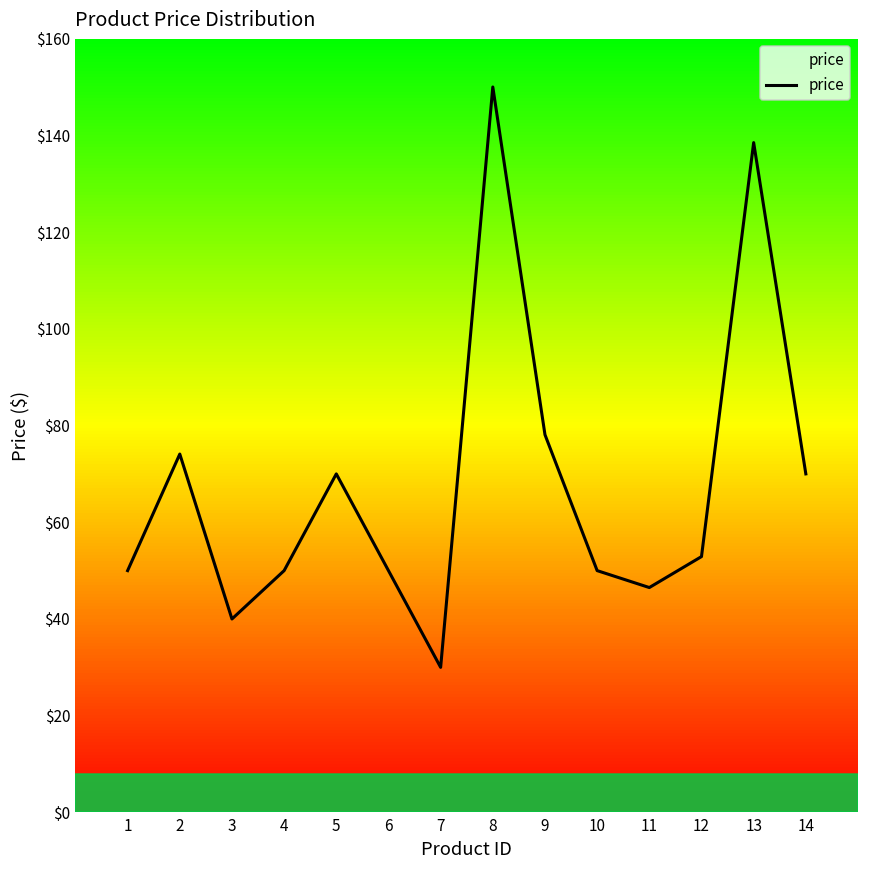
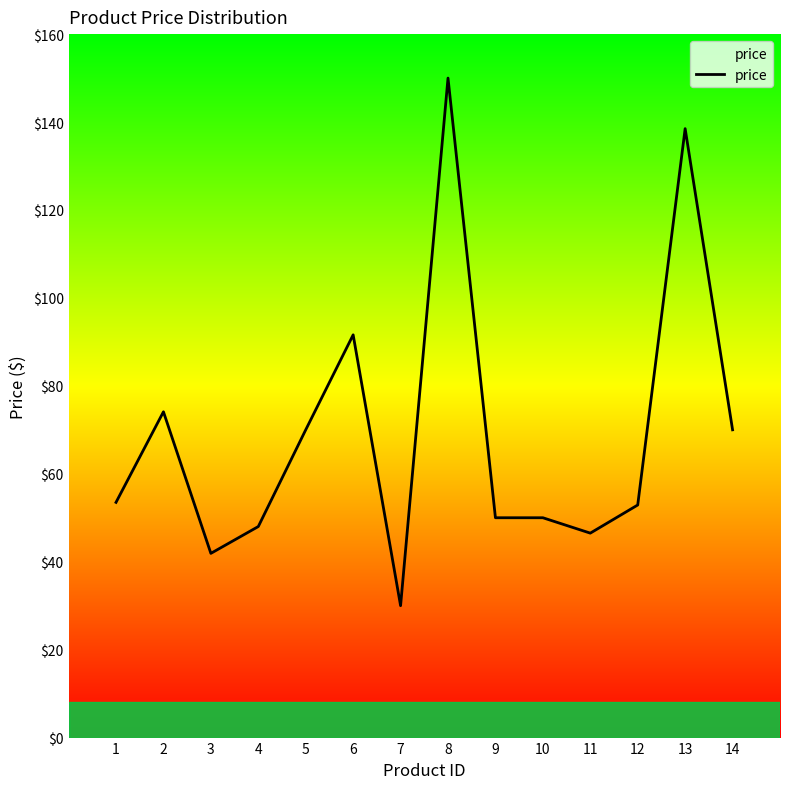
  {
-   "1": "$50",
+   "1": "$54",
    "2": "$74",
-   "3": "$40",
-   "4": "$50",
+   "3": "$42",
+   "4": "$48",
    "5": "$70",
-   "6": "$50",
+   "6": "$92",
    "7": "$30",
    "8": "$150",
-   "9": "$78",
+   "9": "$50",
    "10": "$50",
    "11": "$47",
    "12": "$53",
    "13": "$139",
    "14": "$70"
  }
